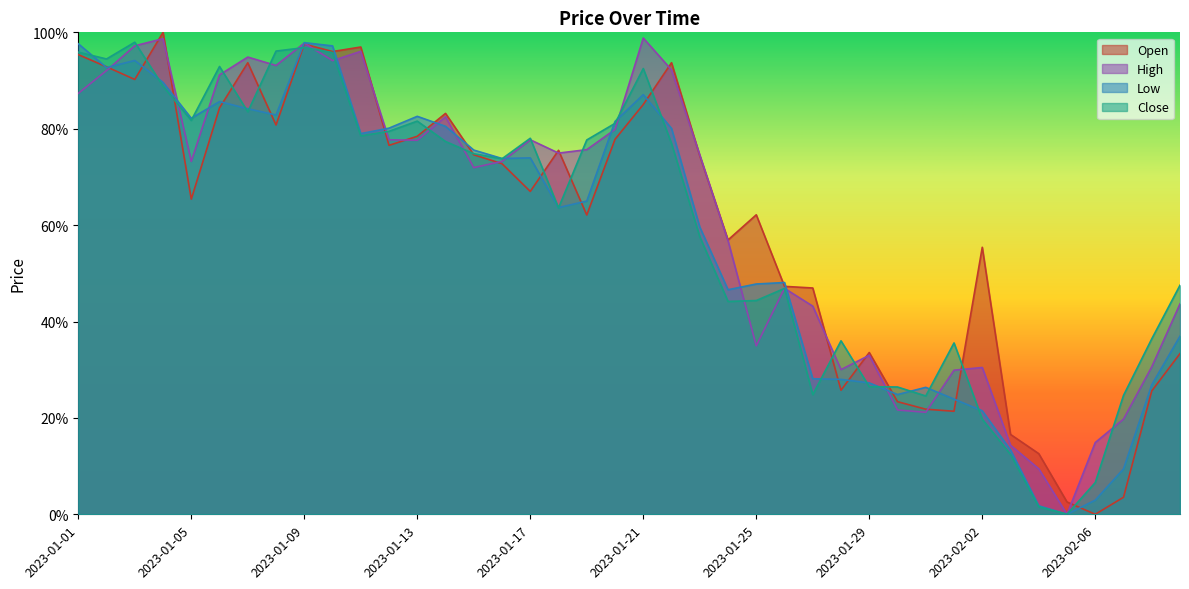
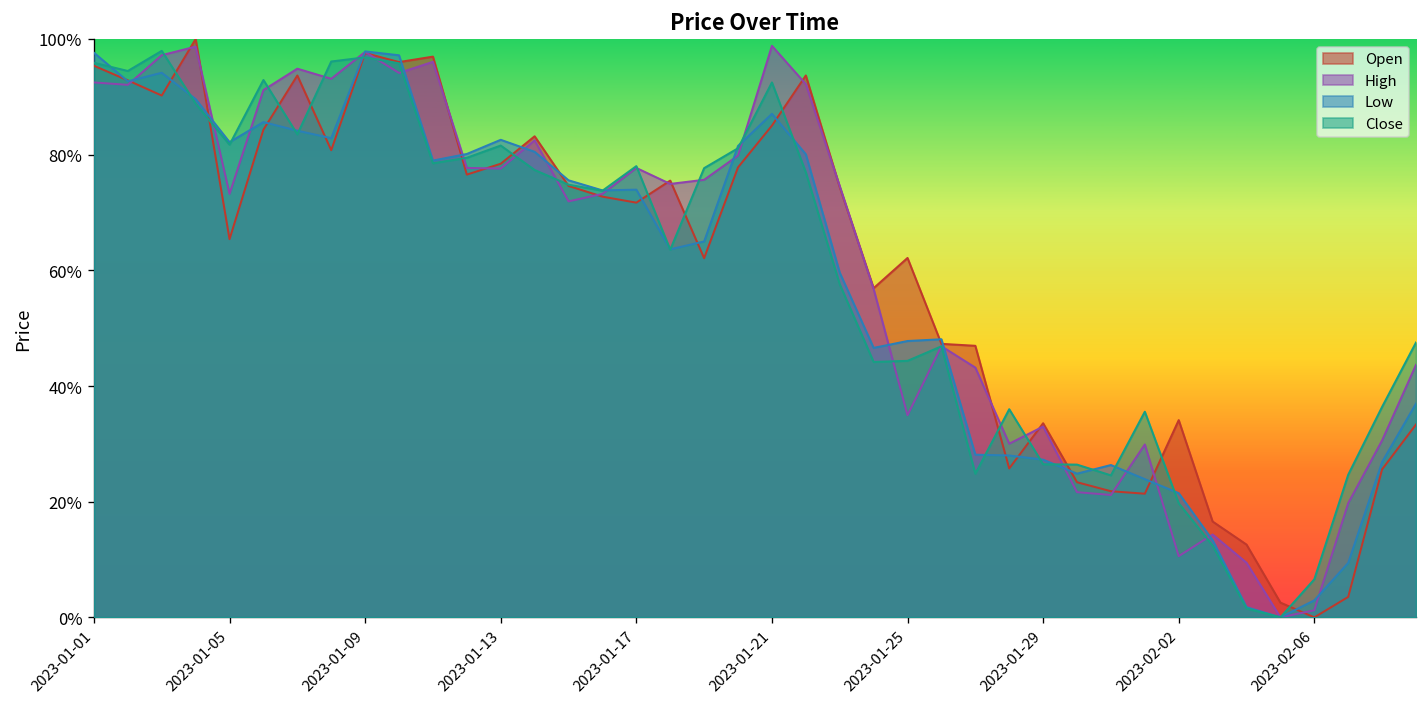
  {
    "Open": {
      "2023-01-05": "65%",
      "2023-01-13": "78%",
-     "2023-01-17": "67%",
+     "2023-01-17": "72%",
      "2023-01-21": "85%",
      "2023-01-25": "62%",
      "2023-01-29": "34%",
-     "2023-02-02": "55%",
+     "2023-02-02": "34%",
      "2023-02-06": "0%"
    },
    "High": {
-     "2023-01-01": "87%",
+     "2023-01-01": "92%",
      "2023-01-05": "73%",
      "2023-01-13": "78%",
      "2023-01-21": "99%",
      "2023-01-25": "35%",
      "2023-01-29": "33%",
-     "2023-02-02": "30%",
-     "2023-02-06": "15%"
+     "2023-02-02": "11%",
+     "2023-02-06": "1%"
    }
  }
